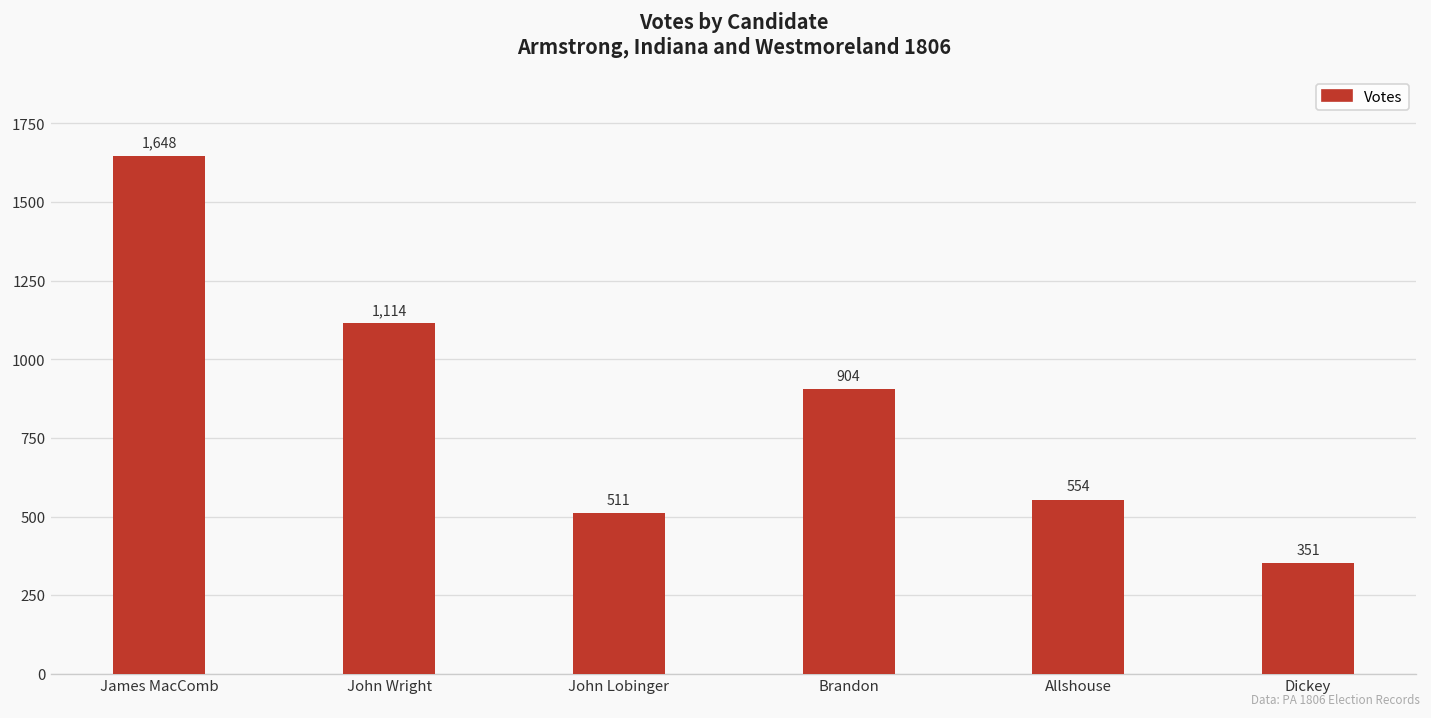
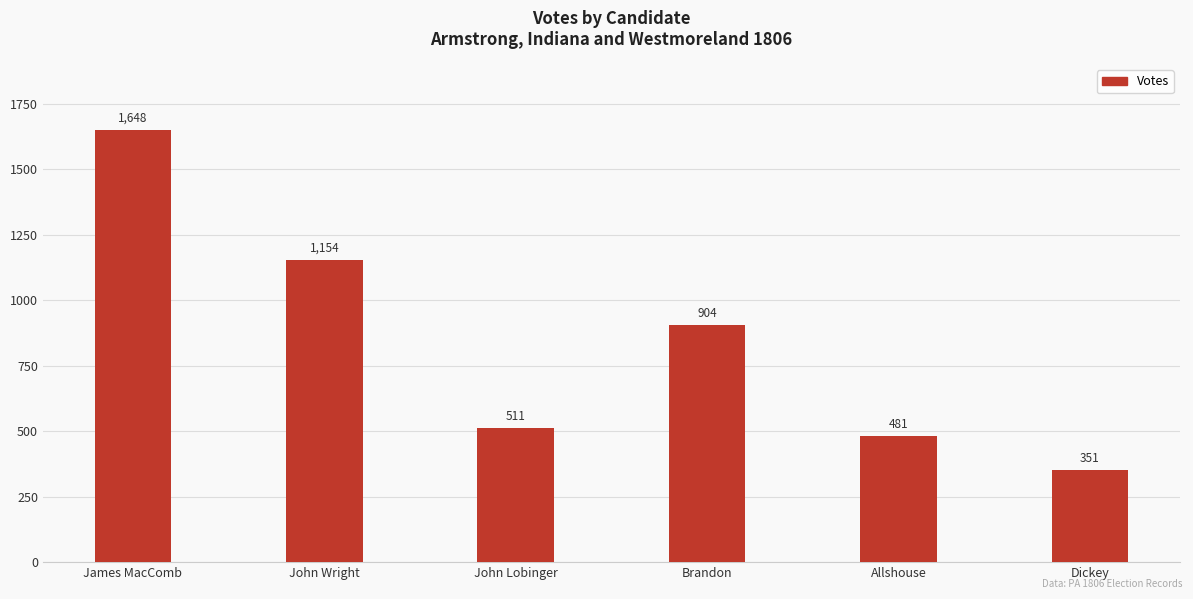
  {
    "James MacComb": "1,648",
-   "John Wright": "1,114",
+   "John Wright": "1,154",
    "John Lobinger": "511",
    "Brandon": "904",
-   "Allshouse": "554",
+   "Allshouse": "481",
    "Dickey": "351"
  }
